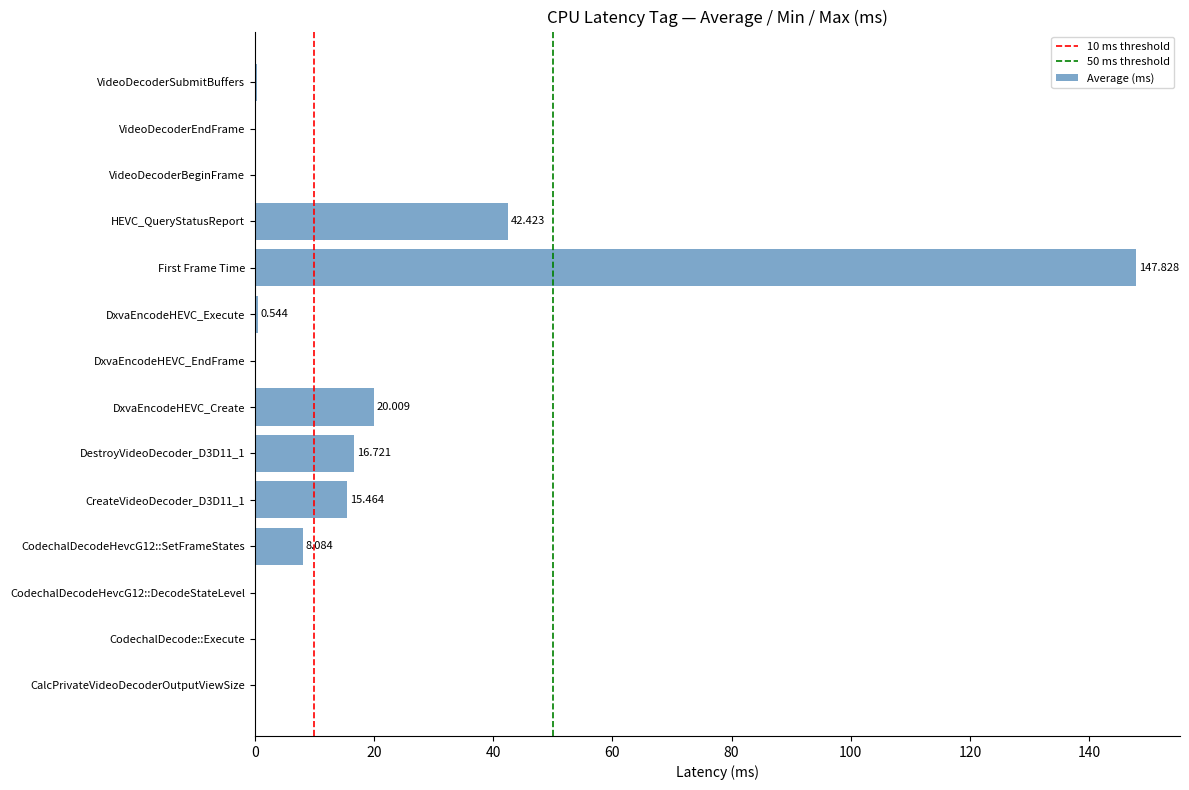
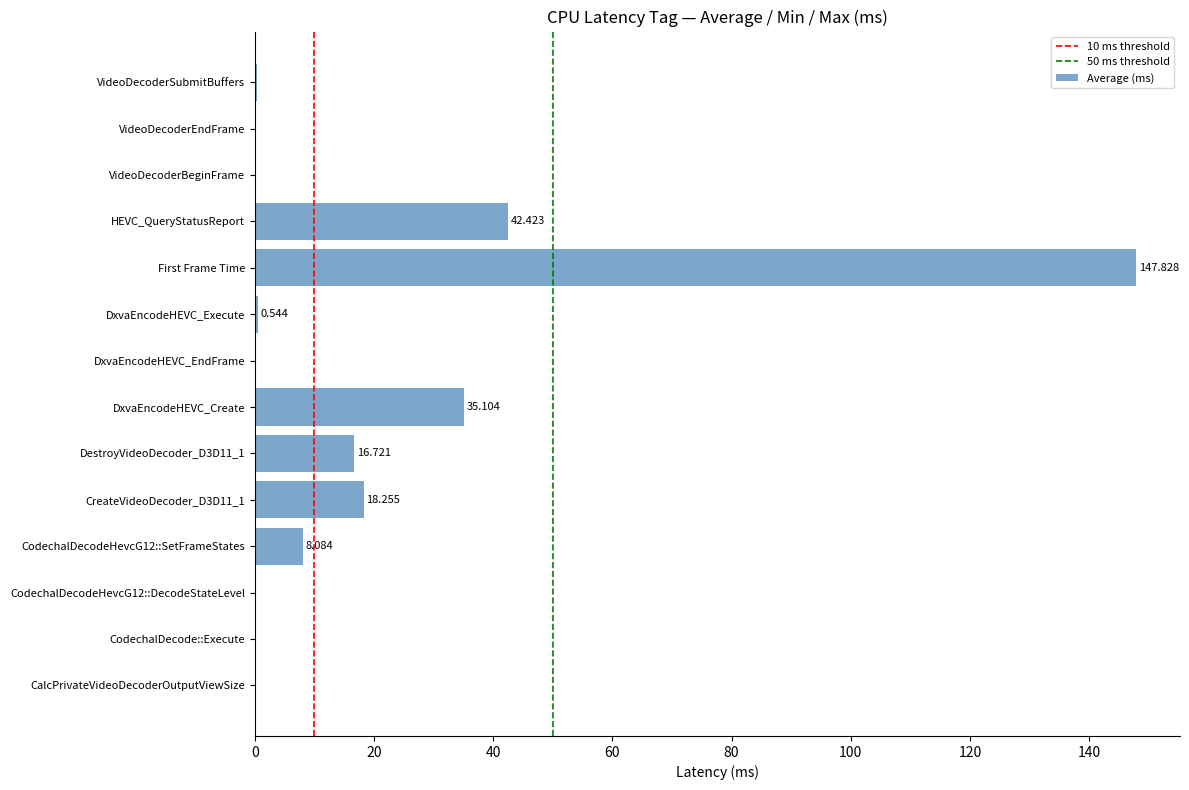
  {
    "HEVC_QueryStatusReport": 42.423,
    "First Frame Time": 147.828,
    "DxvaEncodeHEVC_Execute": 0.544,
-   "DxvaEncodeHEVC_Create": 20.009,
+   "DxvaEncodeHEVC_Create": 35.104,
    "DestroyVideoDecoder_D3D11_1": 16.721,
-   "CreateVideoDecoder_D3D11_1": 15.464,
+   "CreateVideoDecoder_D3D11_1": 18.255,
    "CodechalDecodeHevcG12::SetFrameStates": 8.084
  }
